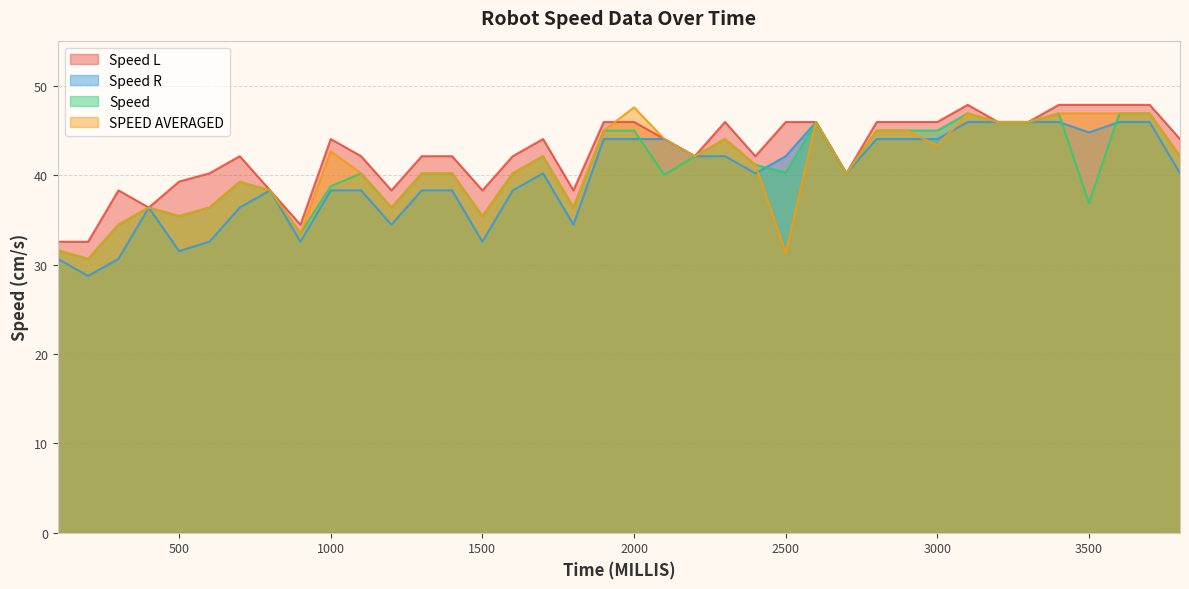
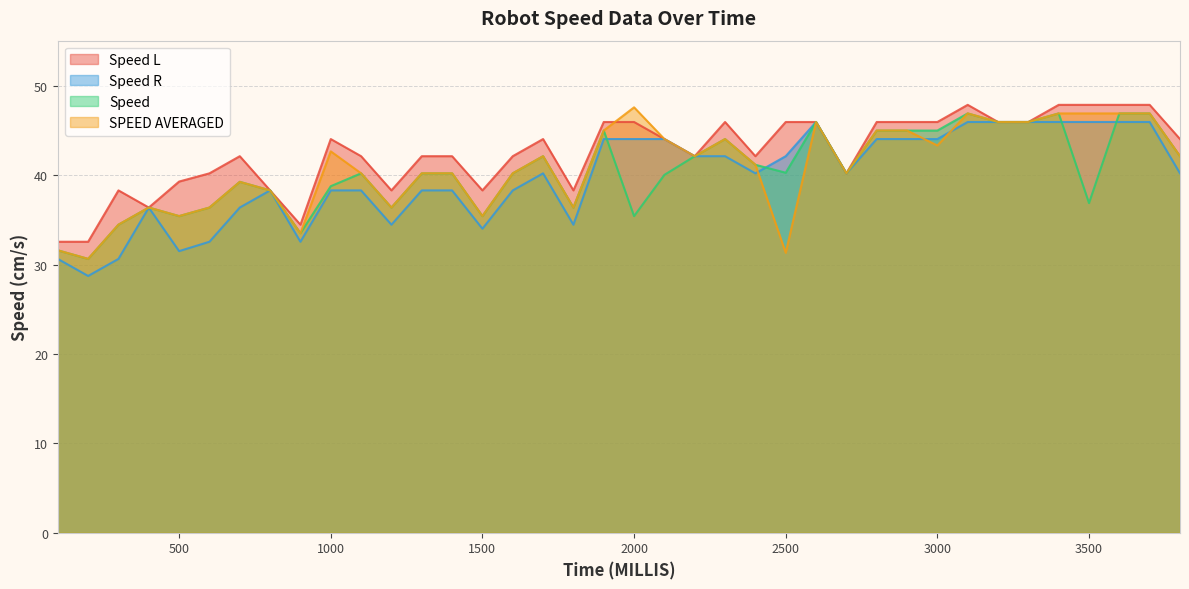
  {
    "Speed L": {
      "500": 39,
      "1000": 44,
      "1500": 38,
      "2000": 46,
      "2500": 46,
      "3000": 46,
      "3500": 48
    },
    "Speed R": {
      "500": 32,
      "1000": 38,
-     "1500": 33,
+     "1500": 34,
      "2000": 44,
      "2500": 42,
      "3000": 44,
-     "3500": 45
+     "3500": 46
    },
    "Speed": {
      "1000": 39,
-     "2000": 45,
+     "2000": 35,
      "2500": 40,
      "3000": 45,
      "3500": 37
    },
    "SPEED AVERAGED": {
      "1000": 43,
      "2000": 48,
      "2500": 31,
      "3000": 43,
      "3500": 47
    }
  }
